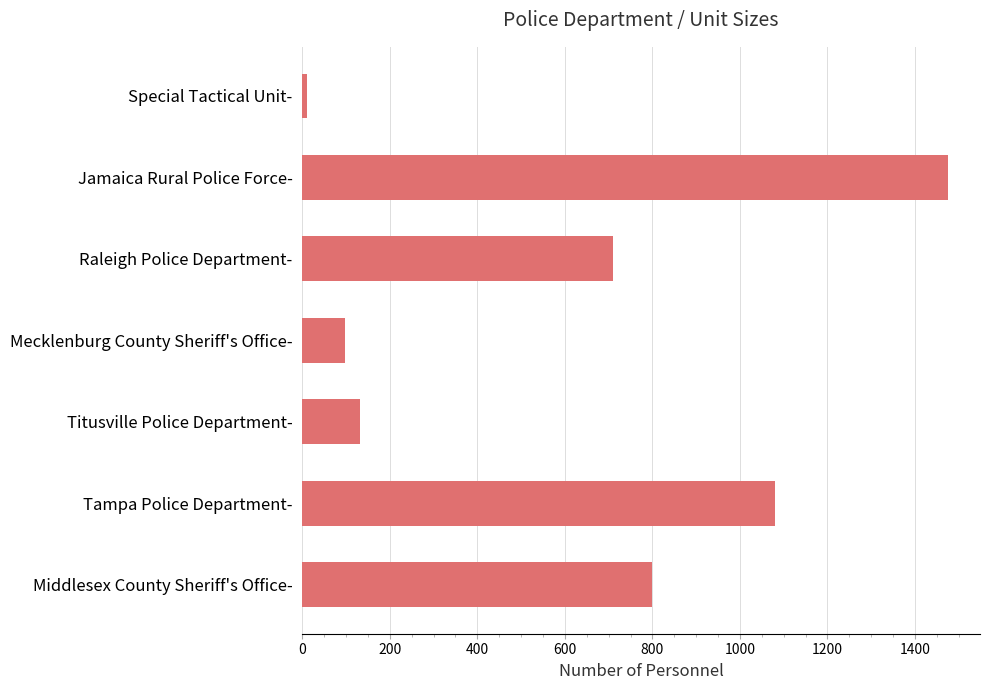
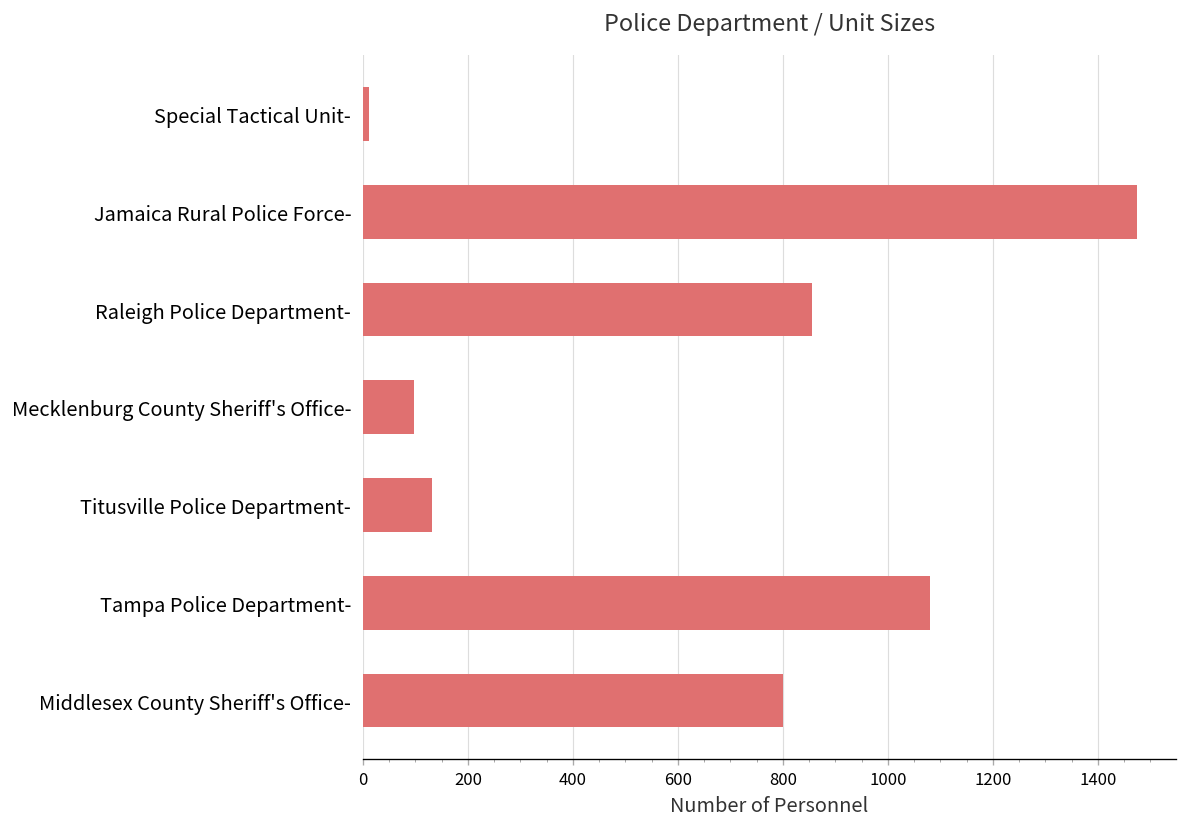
  {
    "Special Tactical Unit-": 10,
    "Jamaica Rural Police Force-": 1480,
-   "Raleigh Police Department-": 710,
+   "Raleigh Police Department-": 860,
    "Mecklenburg County Sheriff's Office-": 100,
    "Titusville Police Department-": 130,
    "Tampa Police Department-": 1080,
    "Middlesex County Sheriff's Office-": 800
  }
